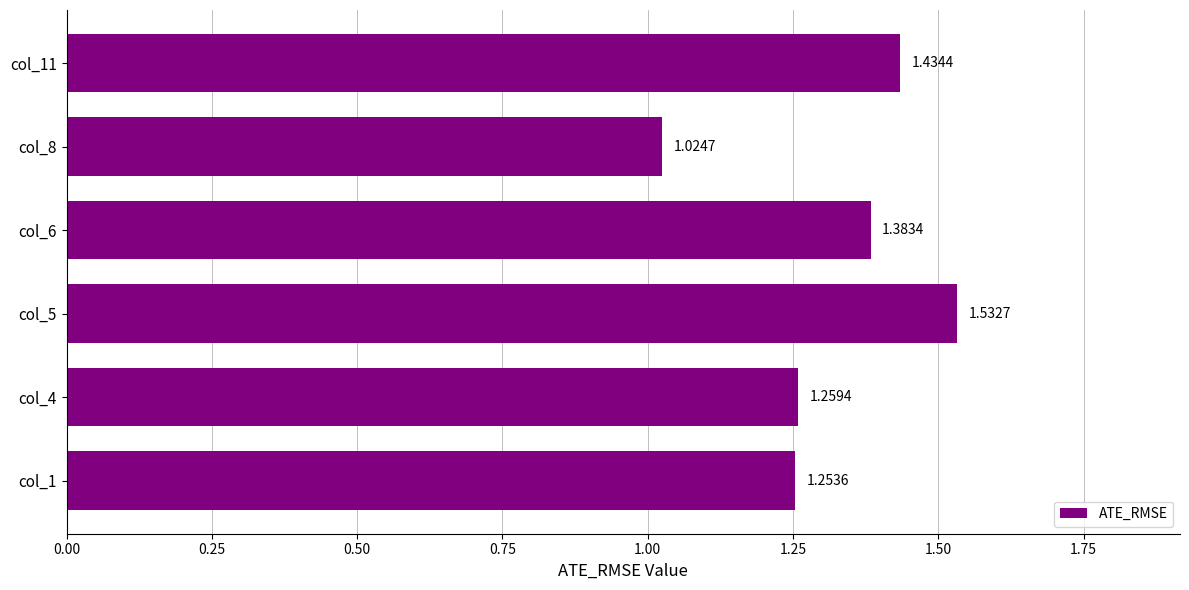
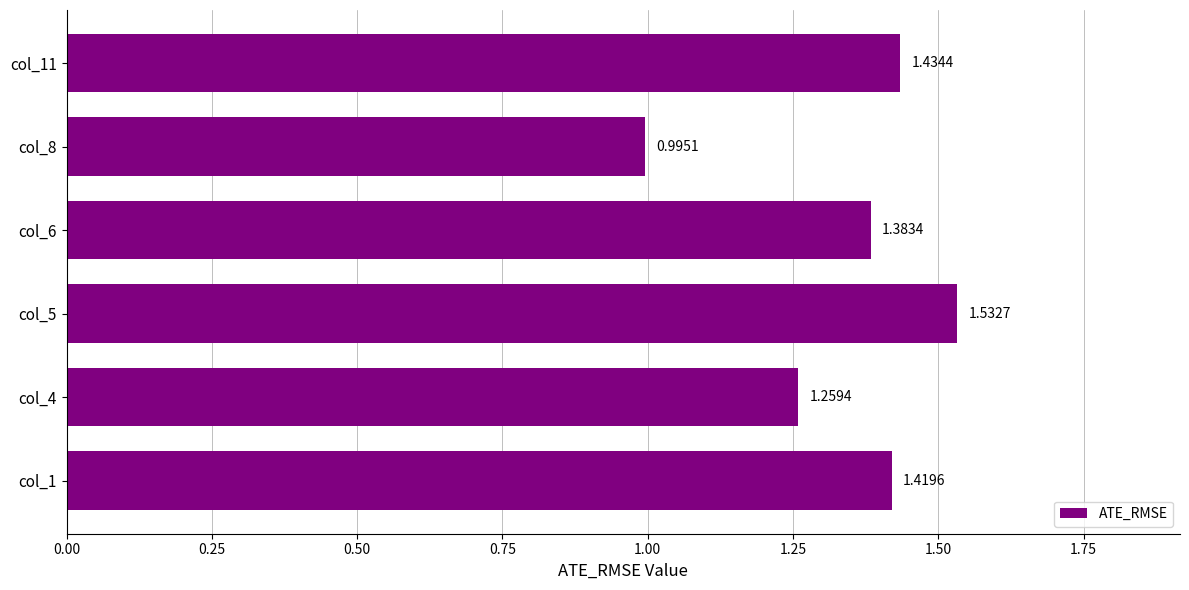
  {
    "col_11": 1.4344,
-   "col_8": 1.0247,
+   "col_8": 0.9951,
    "col_6": 1.3834,
    "col_5": 1.5327,
    "col_4": 1.2594,
-   "col_1": 1.2536
+   "col_1": 1.4196
  }
